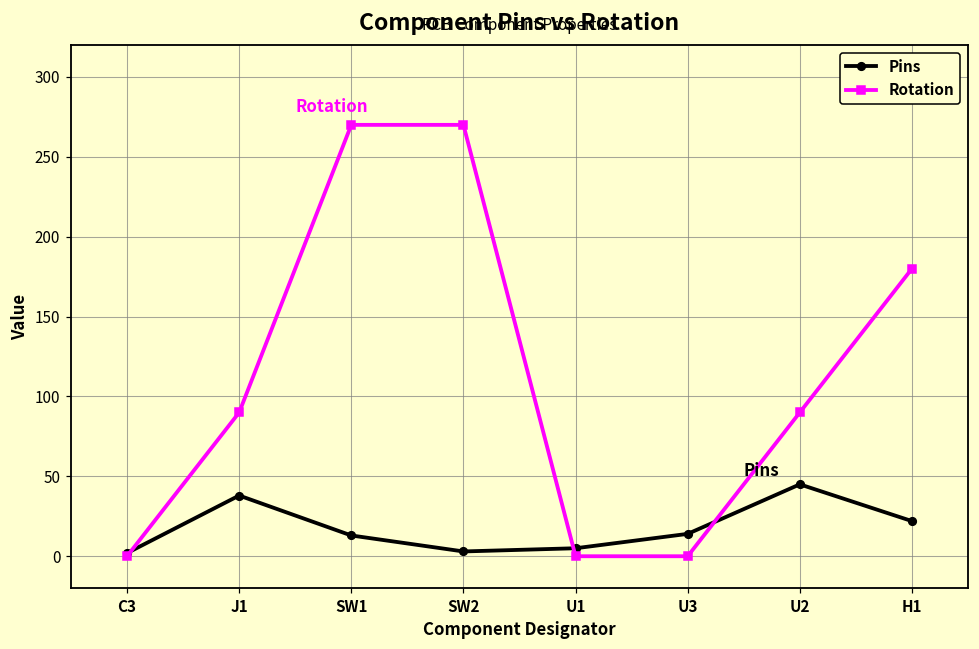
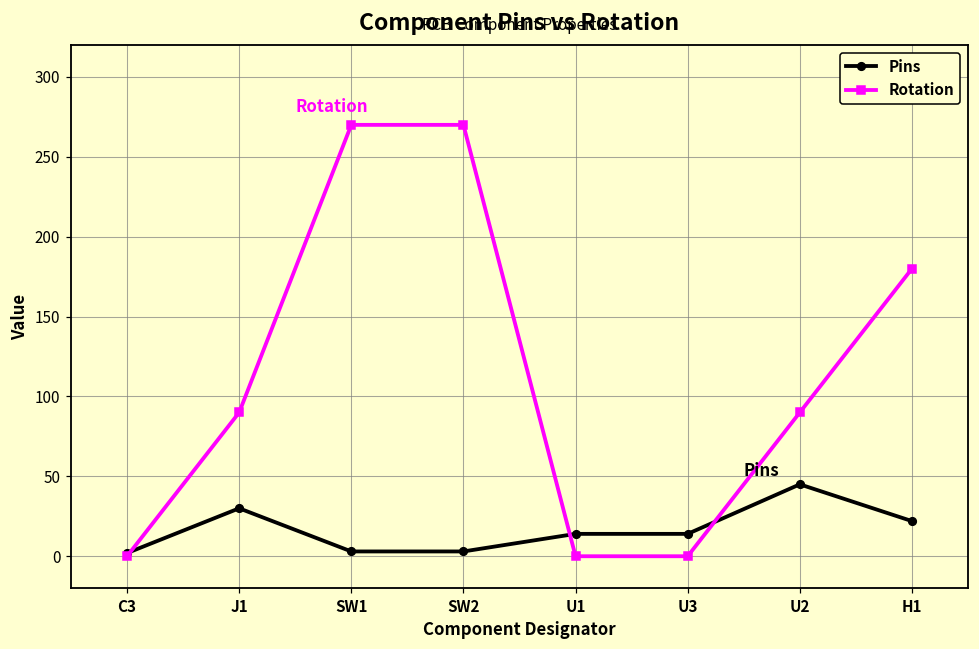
  {
    "Pins": {
      "C3": 2,
-     "J1": 38,
-     "SW1": 13,
+     "J1": 30,
+     "SW1": 3,
      "SW2": 3,
-     "U1": 5,
+     "U1": 14,
      "U3": 14,
      "U2": 45,
      "H1": 22
    },
    "Rotation": {
      "C3": 0,
      "J1": 90,
      "SW1": 270,
      "SW2": 270,
      "U1": 0,
      "U3": 0,
      "U2": 90,
      "H1": 180
    }
  }
